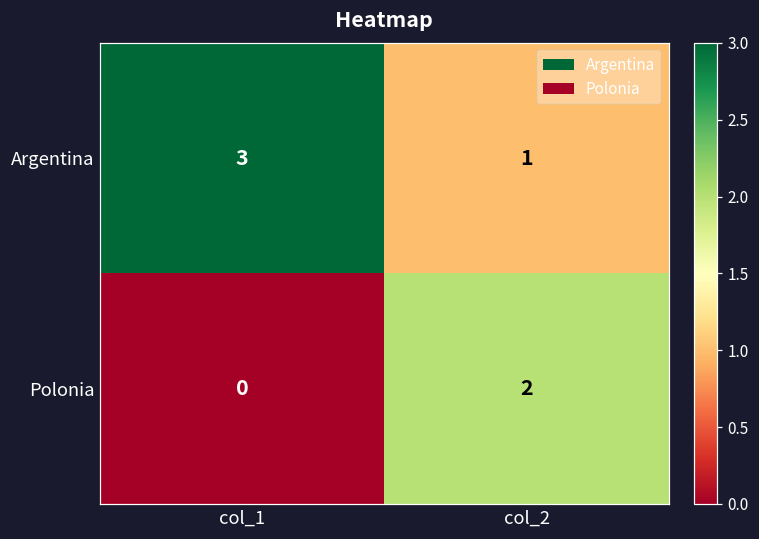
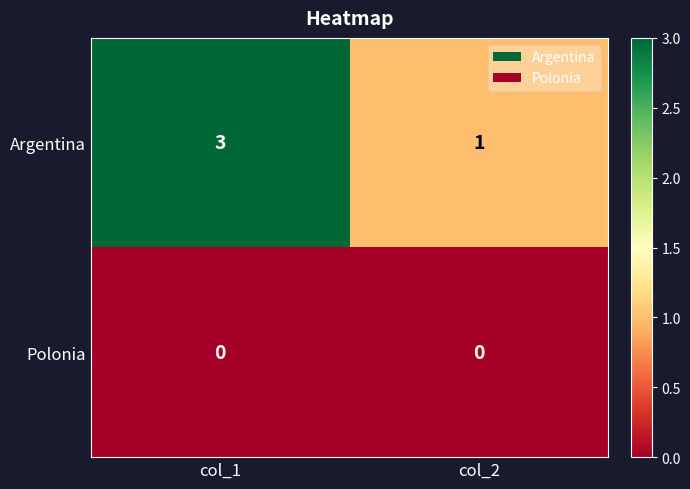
  {
    "Argentina": {
      "col_1": 3,
      "col_2": 1
    },
    "Polonia": {
      "col_1": 0,
-     "col_2": 2
+     "col_2": 0
    }
  }
